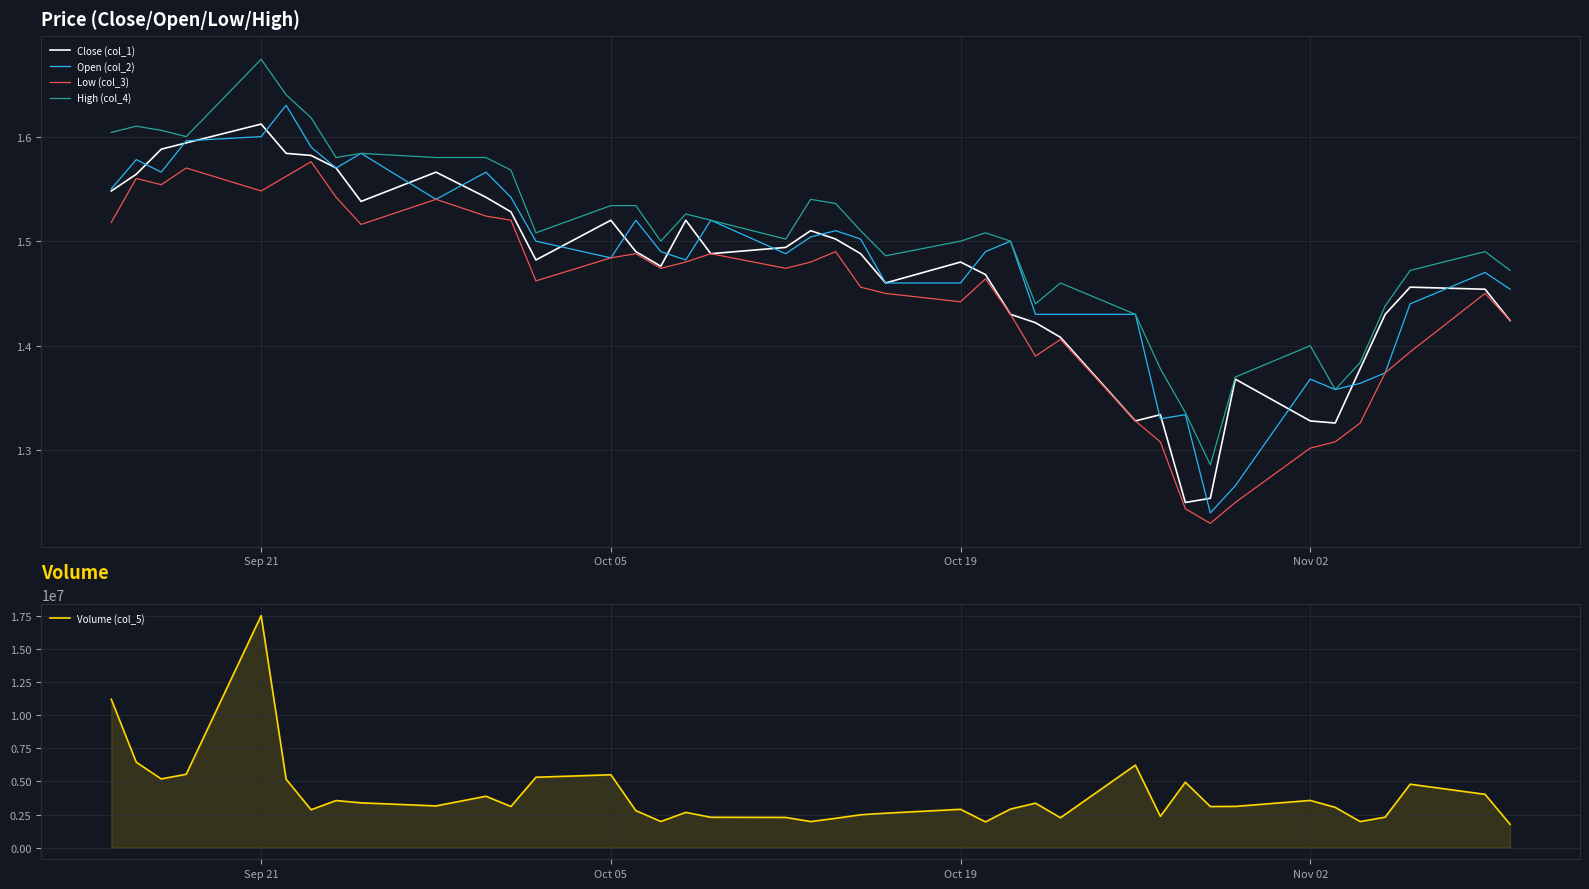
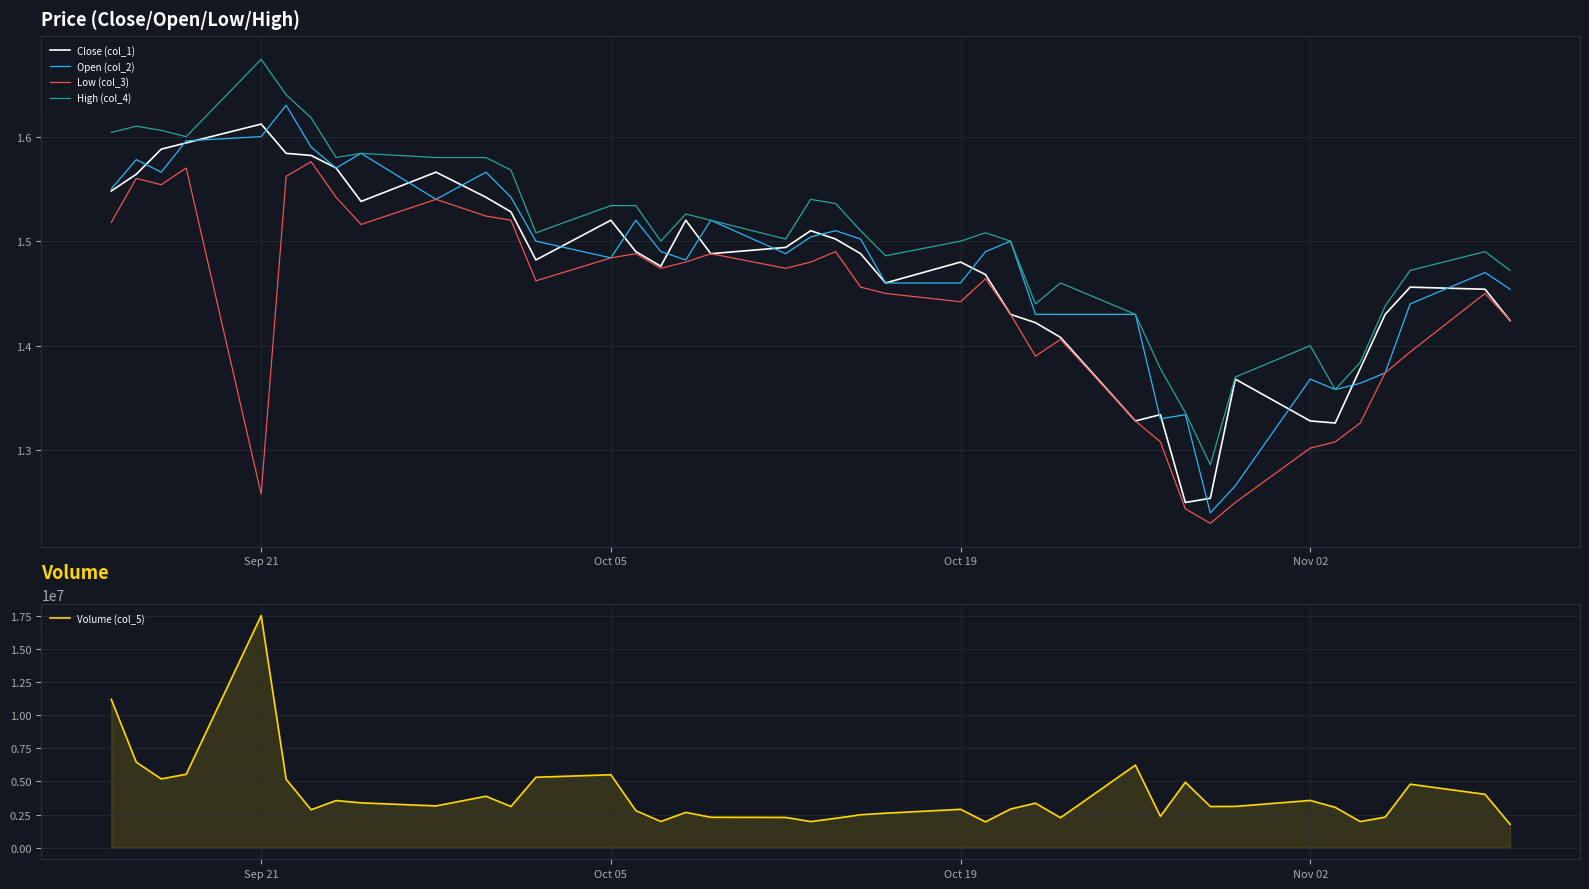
  {
    "Price (Close/Open/Low/High)": {
      "Close (col_1)": {
        "Sep 21": 1.612,
        "Oct 05": 1.520,
        "Oct 19": 1.480,
        "Nov 02": 1.328
      },
      "Open (col_2)": {
        "Sep 21": 1.600,
        "Oct 19": 1.460,
        "Nov 02": 1.368
      },
      "Low (col_3)": {
-       "Sep 21": 1.548,
+       "Sep 21": 1.258,
        "Oct 19": 1.442,
        "Nov 02": 1.302
      },
      "High (col_4)": {
        "Sep 21": 1.674,
        "Oct 05": 1.534,
        "Oct 19": 1.500,
        "Nov 02": 1.400
      }
    },
    "Volume": {
      "Sep 21": 17500000,
      "Oct 05": 5500000,
      "Oct 19": 2900000,
      "Nov 02": 3600000
    }
  }
